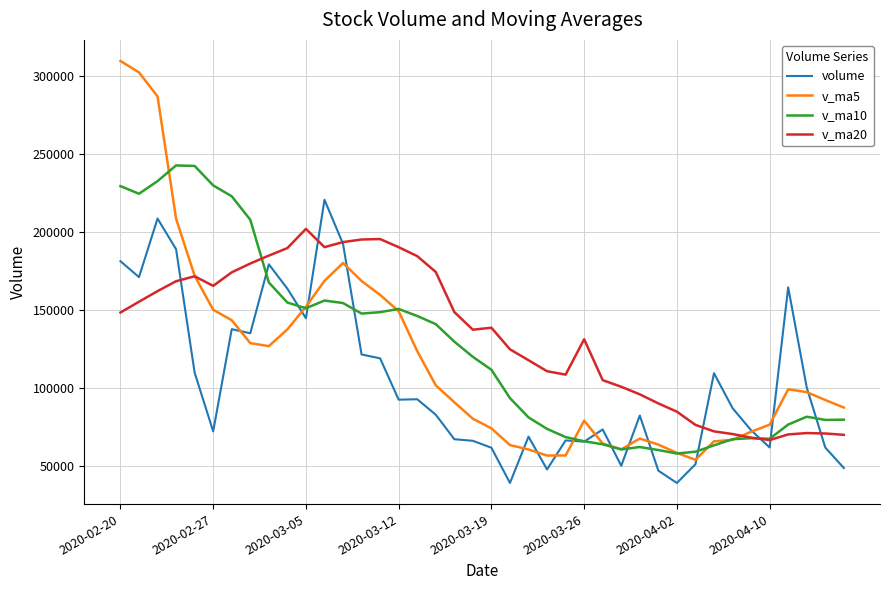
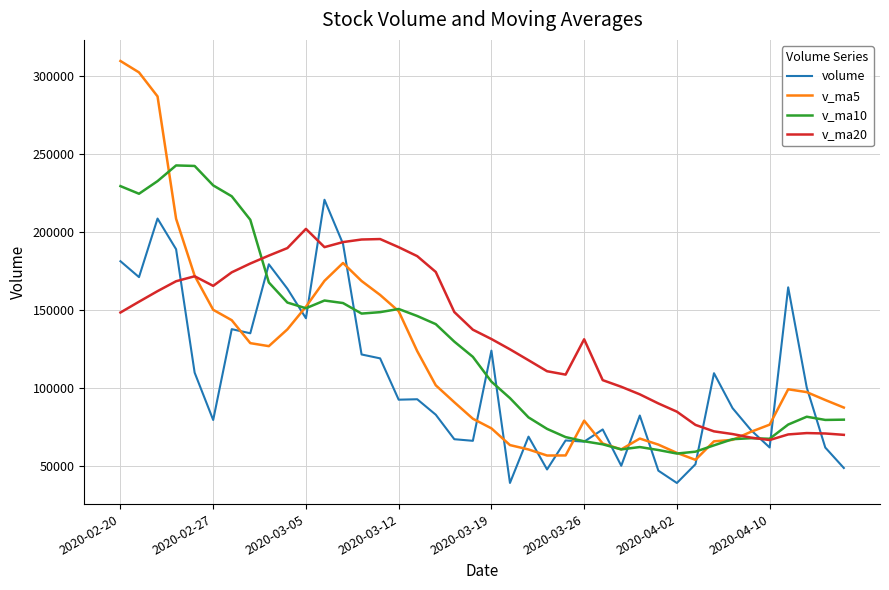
  {
    "volume": {
      "2020-02-20": 181000,
-     "2020-02-27": 72000,
+     "2020-02-27": 80000,
      "2020-03-05": 145000,
      "2020-03-12": 93000,
-     "2020-03-19": 62000,
+     "2020-03-19": 124000,
      "2020-04-02": 39000,
      "2020-04-10": 62000
    },
    "v_ma5": {
      "2020-02-20": 309000,
      "2020-02-27": 150000,
      "2020-03-19": 74000,
      "2020-03-26": 79000,
      "2020-04-10": 77000
    },
    "v_ma10": {
      "2020-02-20": 229000,
      "2020-02-27": 230000,
-     "2020-03-19": 112000
+     "2020-03-19": 104000
    },
    "v_ma20": {
      "2020-02-20": 148000,
      "2020-02-27": 165000,
      "2020-03-05": 202000,
      "2020-03-12": 190000,
-     "2020-03-19": 139000,
+     "2020-03-19": 131000,
      "2020-03-26": 131000,
      "2020-04-02": 85000
    }
  }
